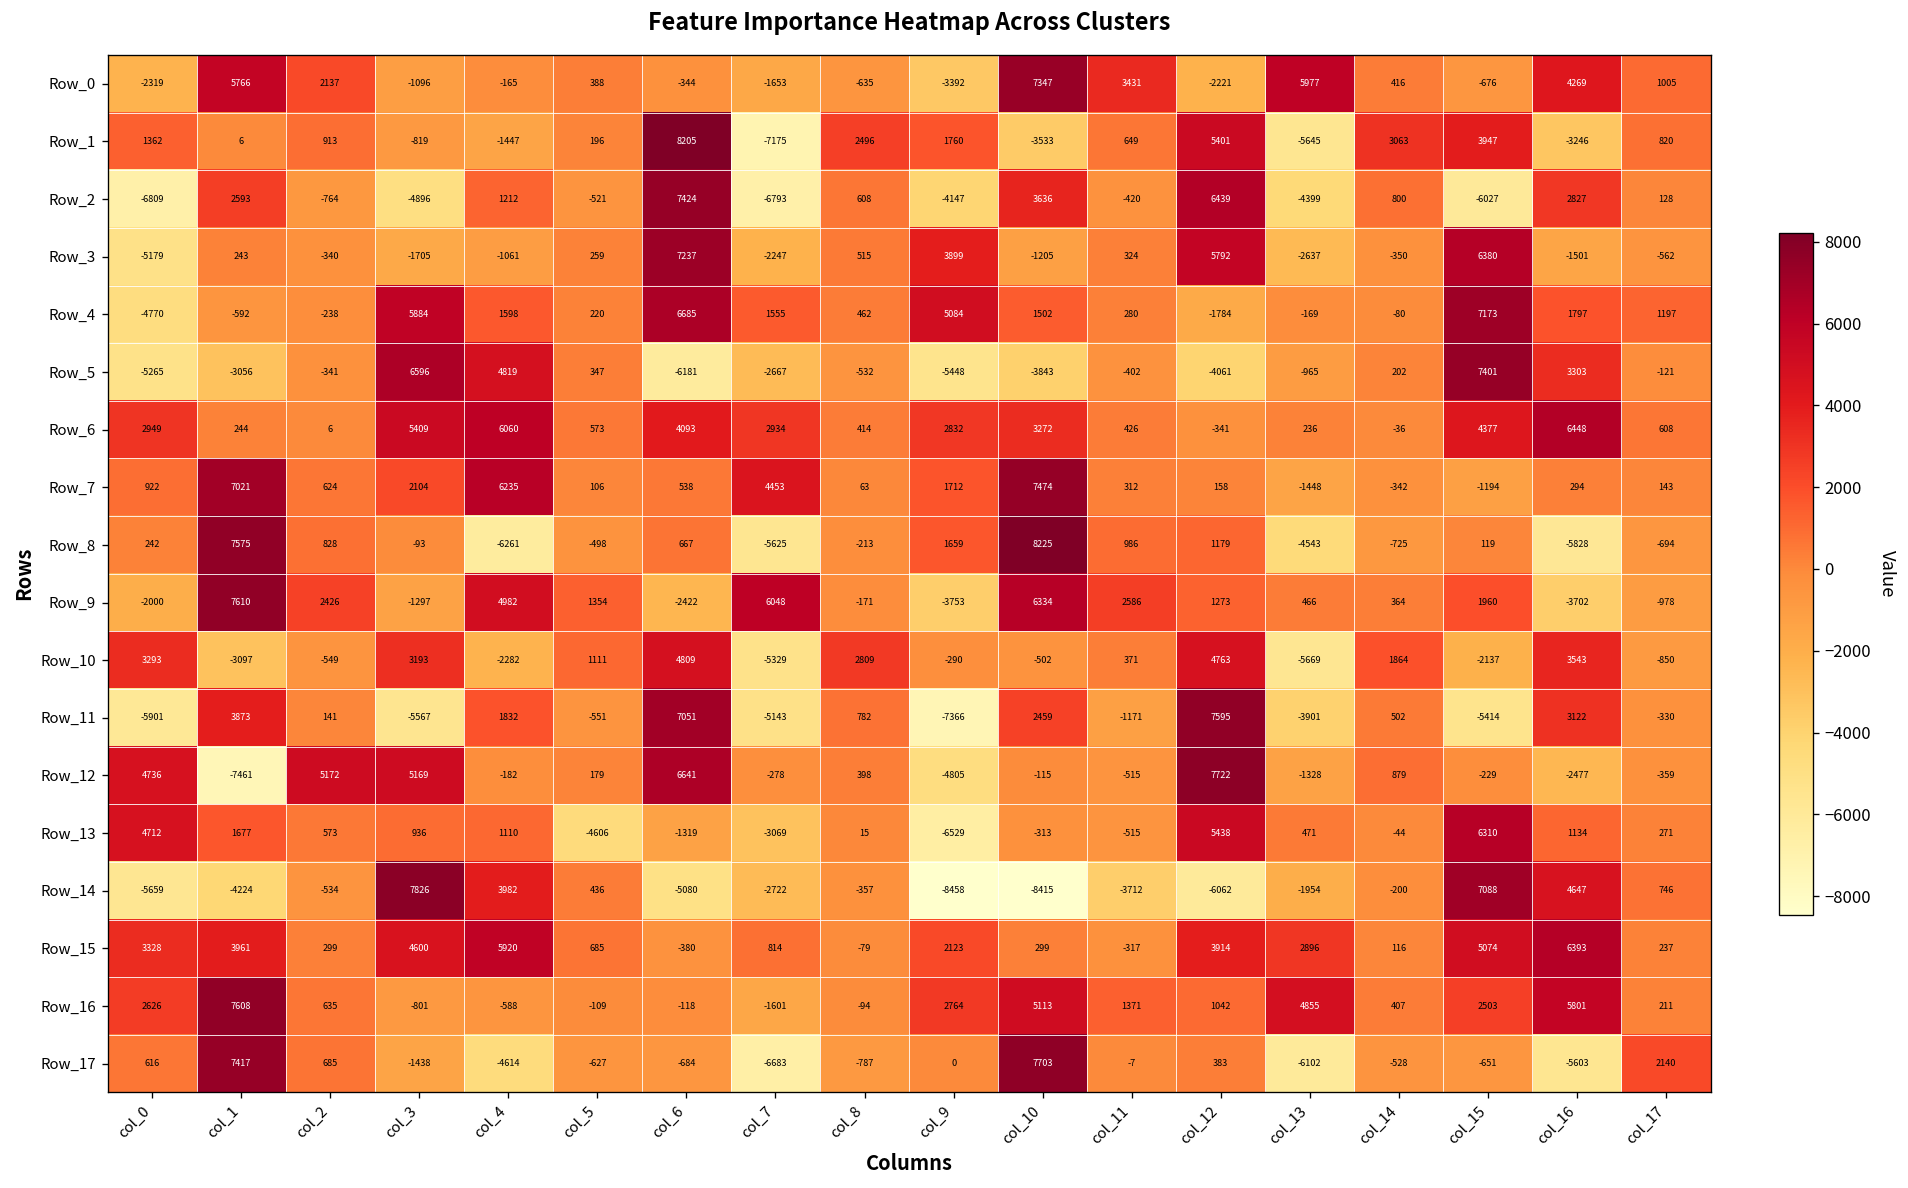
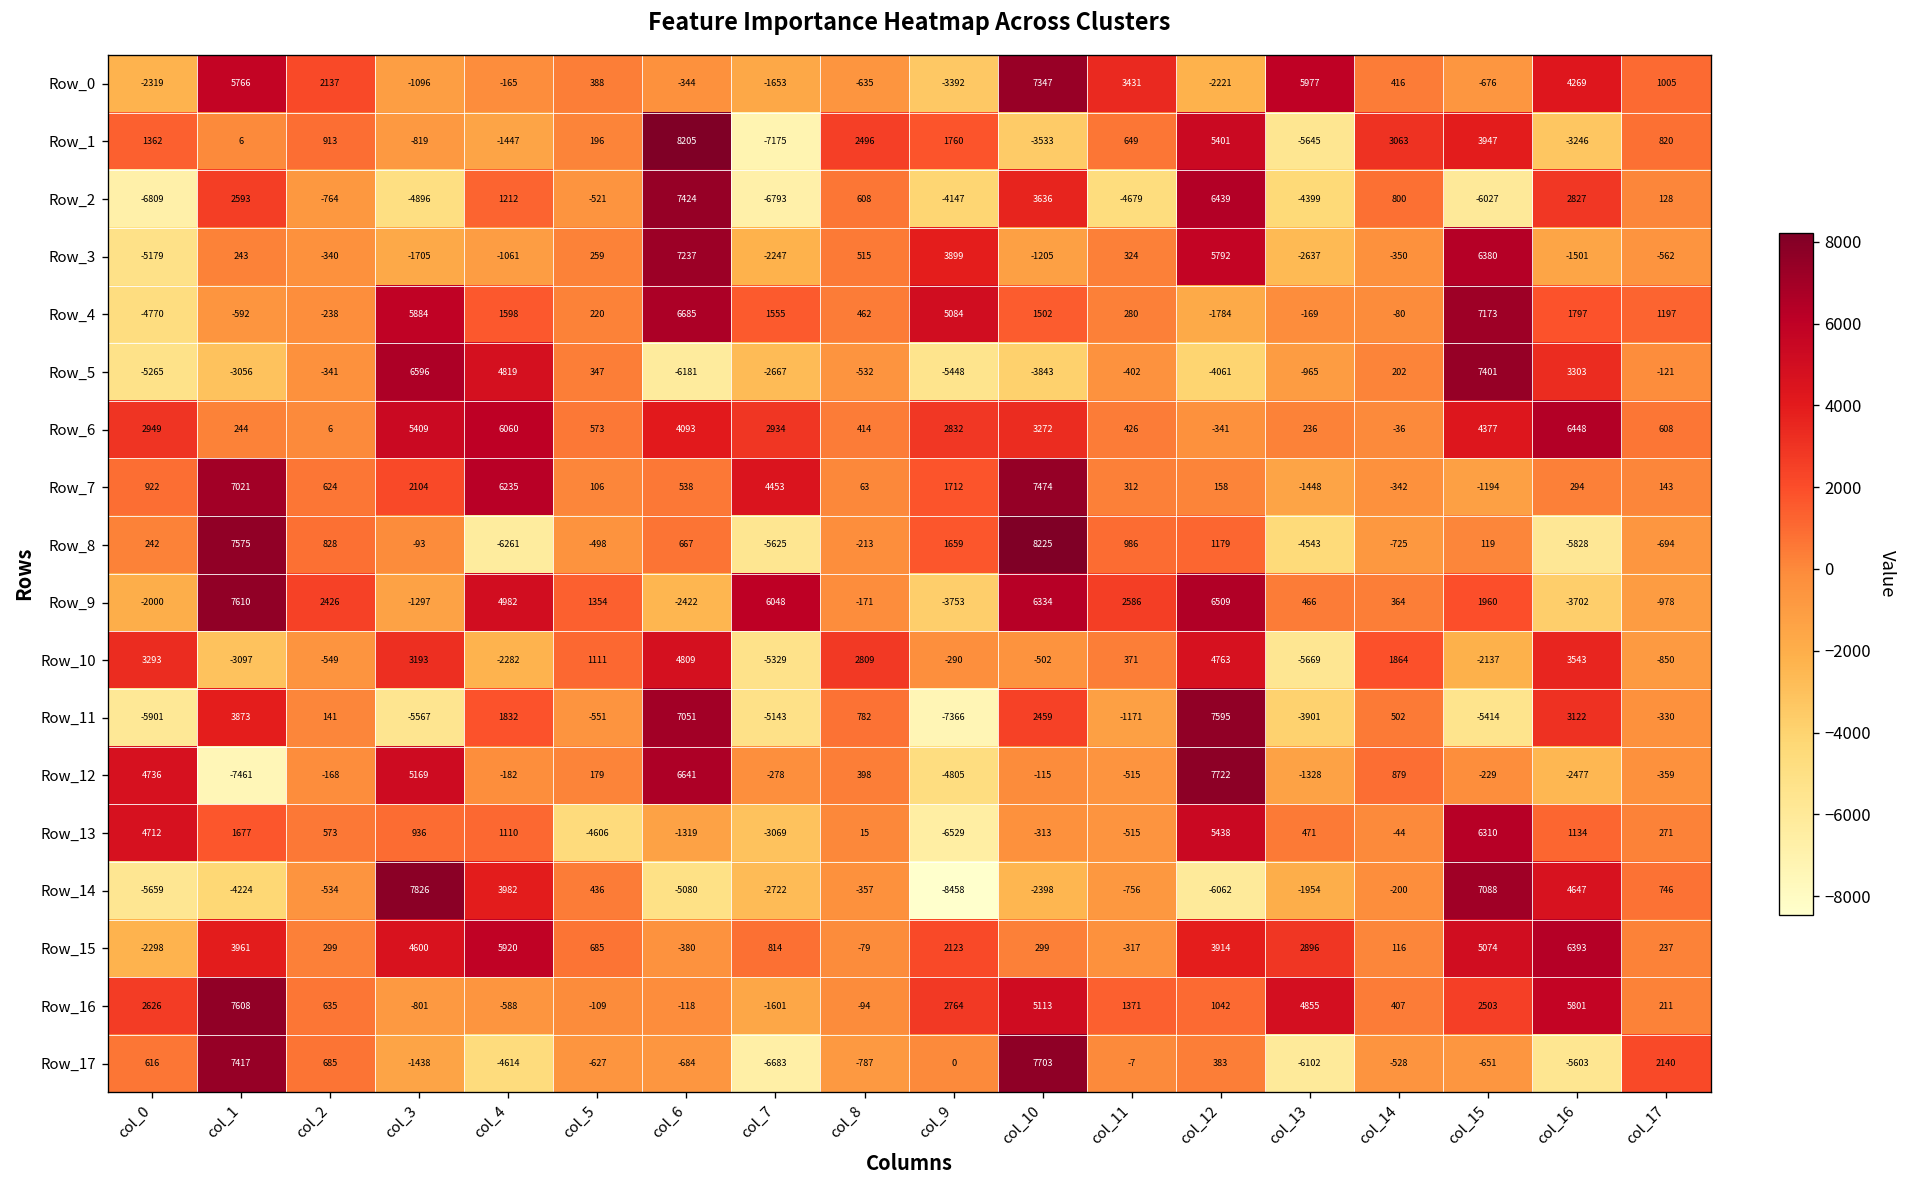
  {
    "Row_2": {
      "col_0": -6809,
      "col_1": 2593,
      "col_2": -764,
      "col_3": -4896,
      "col_4": 1212,
      "col_5": -521,
      "col_6": 7424,
      "col_7": -6793,
      "col_8": 608,
      "col_9": -4147,
      "col_10": 3636,
-     "col_11": -420,
+     "col_11": -4679,
      "col_12": 6439,
      "col_13": -4399,
      "col_14": 800,
      "col_15": -6027,
      "col_16": 2827,
      "col_17": 128
    },
    "Row_9": {
      "col_0": -2000,
      "col_1": 7610,
      "col_2": 2426,
      "col_3": -1297,
      "col_4": 4982,
      "col_5": 1354,
      "col_6": -2422,
      "col_7": 6048,
      "col_8": -171,
      "col_9": -3753,
      "col_10": 6334,
      "col_11": 2586,
-     "col_12": 1273,
+     "col_12": 6509,
      "col_13": 466,
      "col_14": 364,
      "col_15": 1960,
      "col_16": -3702,
      "col_17": -978
    },
    "Row_12": {
      "col_0": 4736,
      "col_1": -7461,
-     "col_2": 5172,
+     "col_2": -168,
      "col_3": 5169,
      "col_4": -182,
      "col_5": 179,
      "col_6": 6641,
      "col_7": -278,
      "col_8": 398,
      "col_9": -4805,
      "col_10": -115,
      "col_11": -515,
      "col_12": 7722,
      "col_13": -1328,
      "col_14": 879,
      "col_15": -229,
      "col_16": -2477,
      "col_17": -359
    },
    "Row_14": {
      "col_0": -5659,
      "col_1": -4224,
      "col_2": -534,
      "col_3": 7826,
      "col_4": 3982,
      "col_5": 436,
      "col_6": -5080,
      "col_7": -2722,
      "col_8": -357,
      "col_9": -8458,
-     "col_10": -8415,
-     "col_11": -3712,
+     "col_10": -2398,
+     "col_11": -756,
      "col_12": -6062,
      "col_13": -1954,
      "col_14": -200,
      "col_15": 7088,
      "col_16": 4647,
      "col_17": 746
    },
    "Row_15": {
-     "col_0": 3328,
+     "col_0": -2298,
      "col_1": 3961,
      "col_2": 299,
      "col_3": 4600,
      "col_4": 5920,
      "col_5": 685,
      "col_6": -380,
      "col_7": 814,
      "col_8": -79,
      "col_9": 2123,
      "col_10": 299,
      "col_11": -317,
      "col_12": 3914,
      "col_13": 2896,
      "col_14": 116,
      "col_15": 5074,
      "col_16": 6393,
      "col_17": 237
    }
  }
